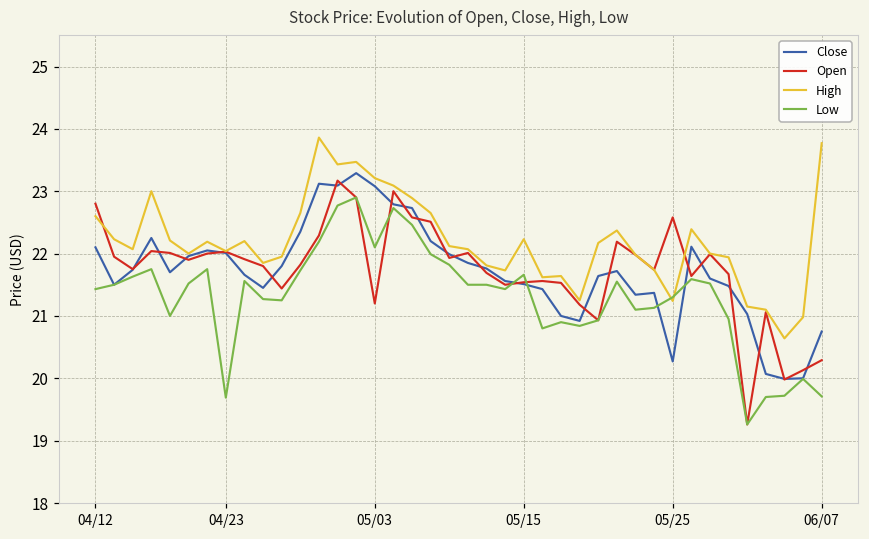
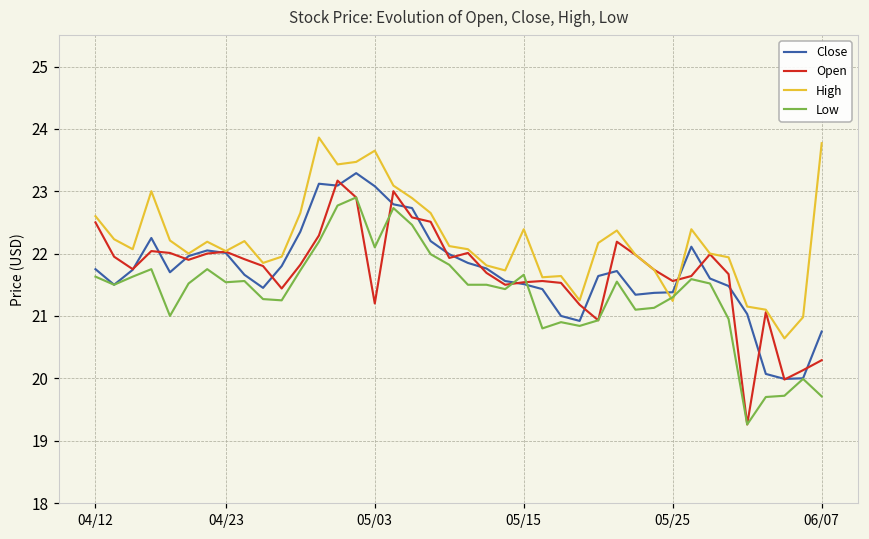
  {
    "Close": {
-     "04/12": 22.1,
+     "04/12": 21.8,
      "05/03": 23.1,
-     "05/25": 20.3,
+     "05/25": 21.4,
      "06/07": 20.8
    },
    "Open": {
-     "04/12": 22.8,
+     "04/12": 22.5,
      "05/03": 21.2,
-     "05/25": 22.6,
+     "05/25": 21.6,
      "06/07": 20.3
    },
    "High": {
      "04/12": 22.6,
-     "05/03": 23.2,
-     "05/15": 22.2,
+     "05/03": 23.7,
+     "05/15": 22.4,
      "05/25": 21.2,
      "06/07": 23.8
    },
    "Low": {
-     "04/12": 21.4,
-     "04/23": 19.7,
+     "04/12": 21.6,
+     "04/23": 21.5,
      "05/03": 22.1,
      "05/15": 21.7,
      "05/25": 21.3,
      "06/07": 19.7
    }
  }
